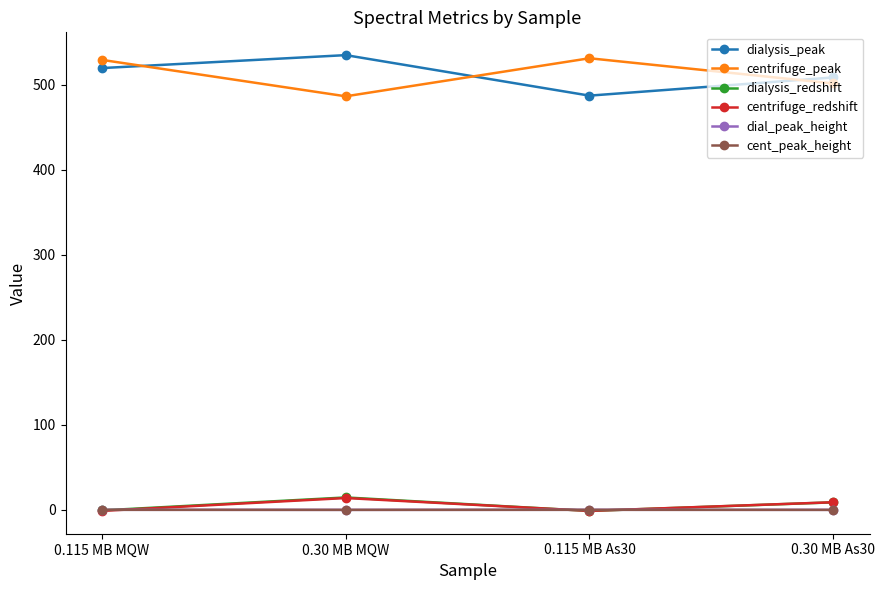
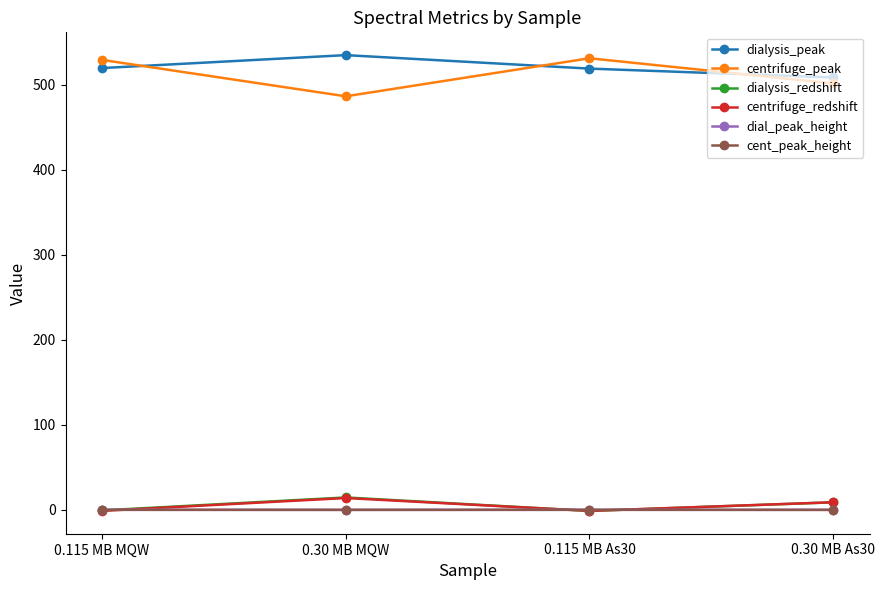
  {
    "dialysis_peak": {
      "0.115 MB MQW": 520,
      "0.30 MB MQW": 530,
-     "0.115 MB As30": 490
+     "0.115 MB As30": 520
    },
    "centrifuge_peak": {
      "0.115 MB MQW": 530,
      "0.30 MB MQW": 490,
      "0.115 MB As30": 530
    },
    "cent_peak_height": {
      "0.30 MB MQW": 0,
      "0.30 MB As30": 0
    }
  }
